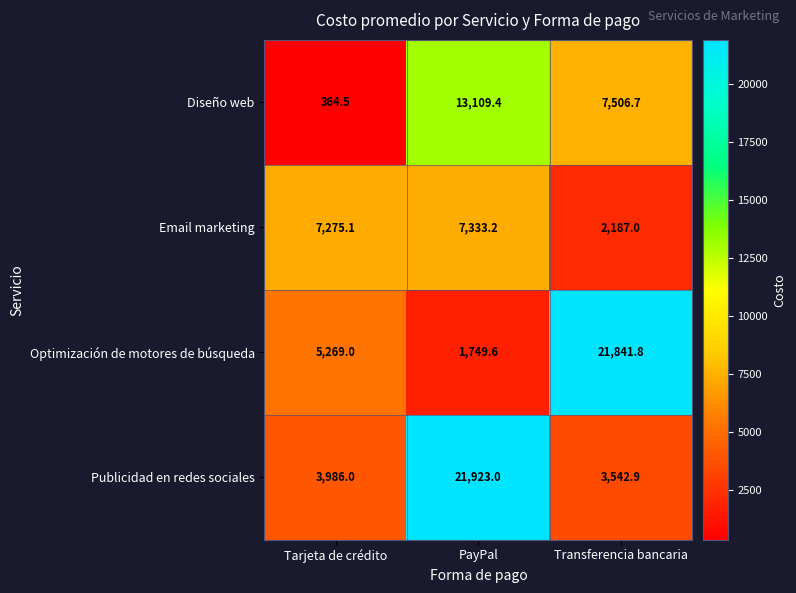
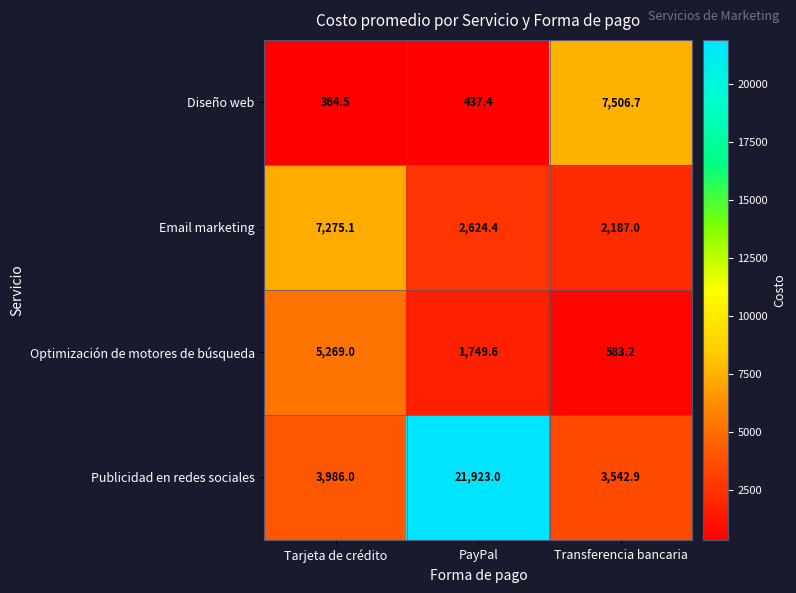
  {
    "Diseño web": {
      "Tarjeta de crédito": "364.5",
-     "PayPal": "13,109.4",
+     "PayPal": "437.4",
      "Transferencia bancaria": "7,506.7"
    },
    "Email marketing": {
      "Tarjeta de crédito": "7,275.1",
-     "PayPal": "7,333.2",
+     "PayPal": "2,624.4",
      "Transferencia bancaria": "2,187.0"
    },
    "Optimización de motores de búsqueda": {
      "Tarjeta de crédito": "5,269.0",
      "PayPal": "1,749.6",
-     "Transferencia bancaria": "21,841.8"
+     "Transferencia bancaria": "583.2"
    },
    "Publicidad en redes sociales": {
      "Tarjeta de crédito": "3,986.0",
      "PayPal": "21,923.0",
      "Transferencia bancaria": "3,542.9"
    }
  }
